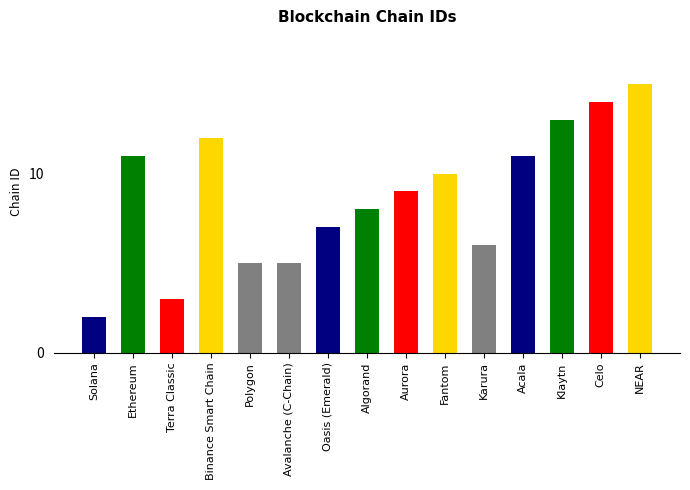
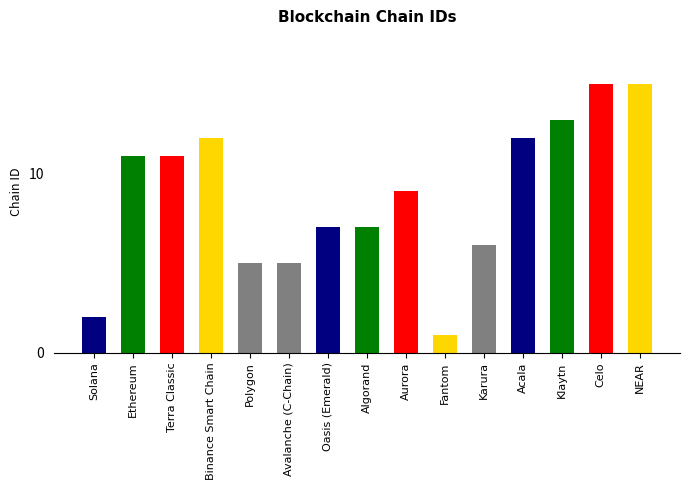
  {
    "Solana": 2,
    "Ethereum": 11,
-   "Terra Classic": 3,
+   "Terra Classic": 11,
    "Binance Smart Chain": 12,
    "Polygon": 5,
    "Avalanche (C-Chain)": 5,
    "Oasis (Emerald)": 7,
-   "Algorand": 8,
+   "Algorand": 7,
    "Aurora": 9,
-   "Fantom": 10,
+   "Fantom": 1,
    "Karura": 6,
-   "Acala": 11,
+   "Acala": 12,
    "Klaytn": 13,
-   "Celo": 14,
+   "Celo": 15,
    "NEAR": 15
  }
